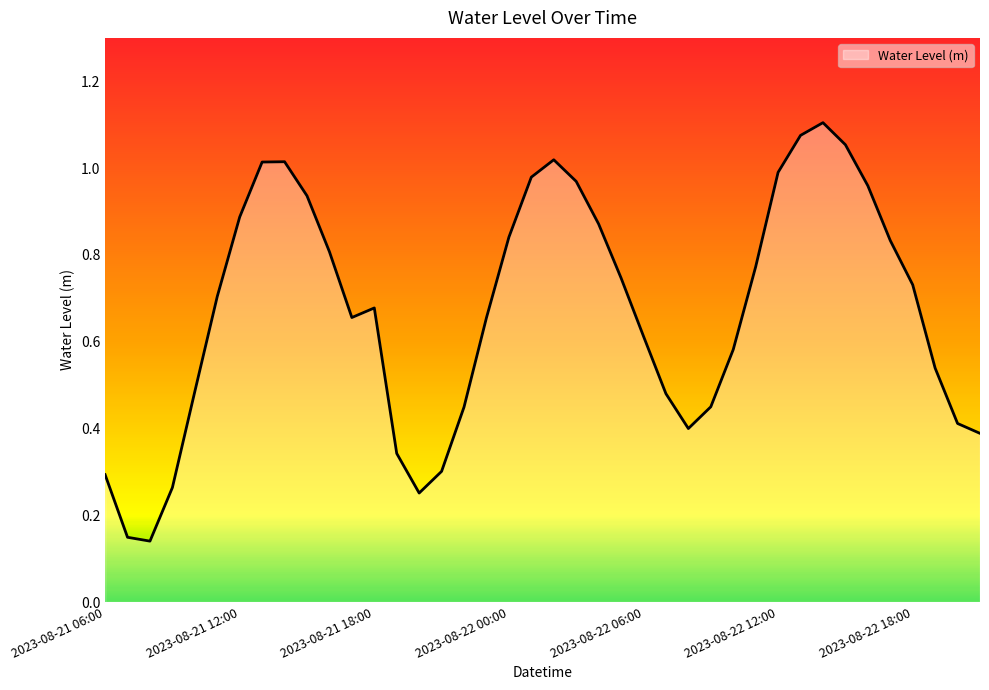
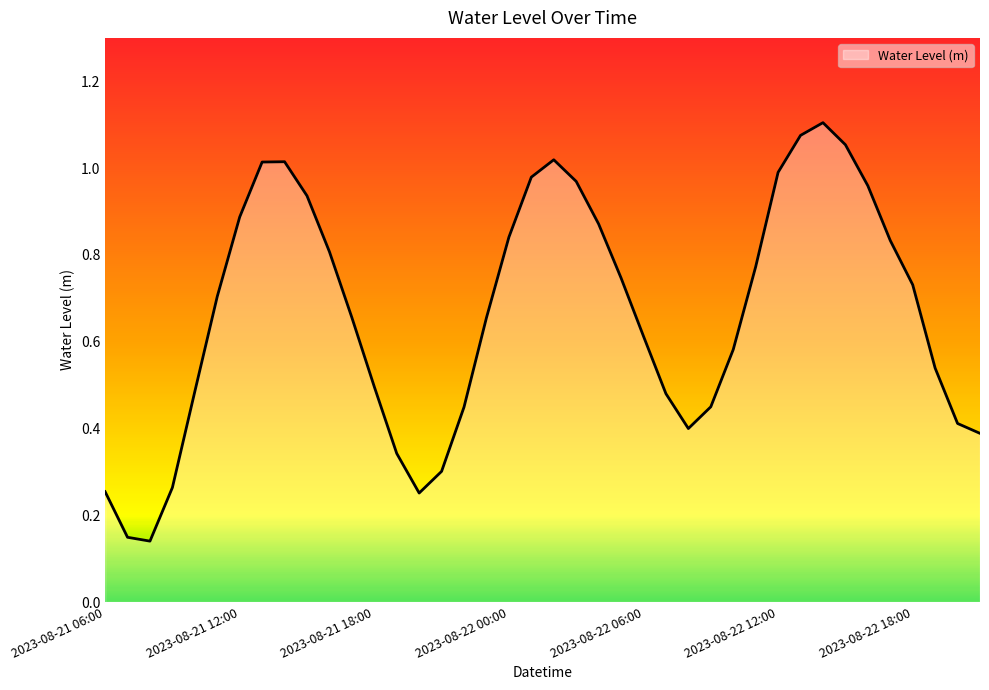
  {
-   "2023-08-21 06:00": 0.29,
+   "2023-08-21 06:00": 0.25,
    "2023-08-21 12:00": 0.89,
-   "2023-08-21 18:00": 0.68,
+   "2023-08-21 18:00": 0.50,
    "2023-08-22 00:00": 0.84,
    "2023-08-22 06:00": 0.61,
    "2023-08-22 12:00": 0.99,
    "2023-08-22 18:00": 0.73
  }
